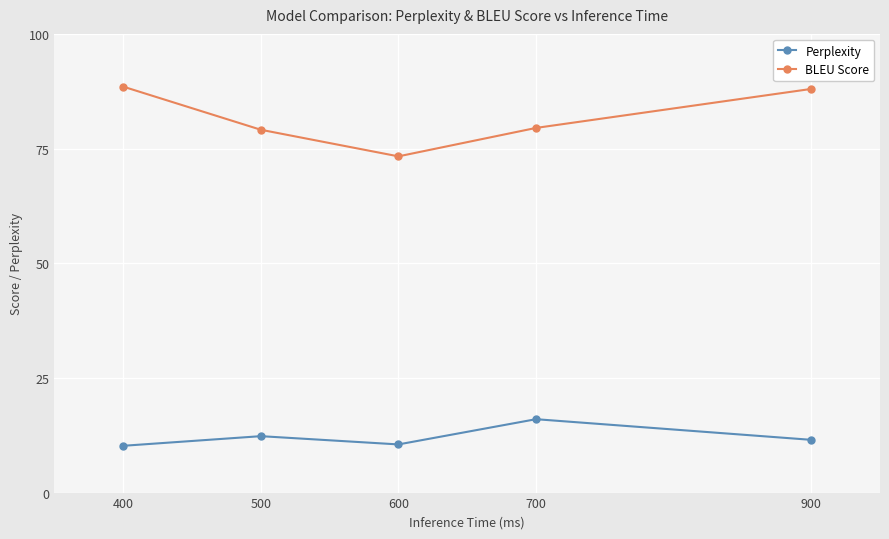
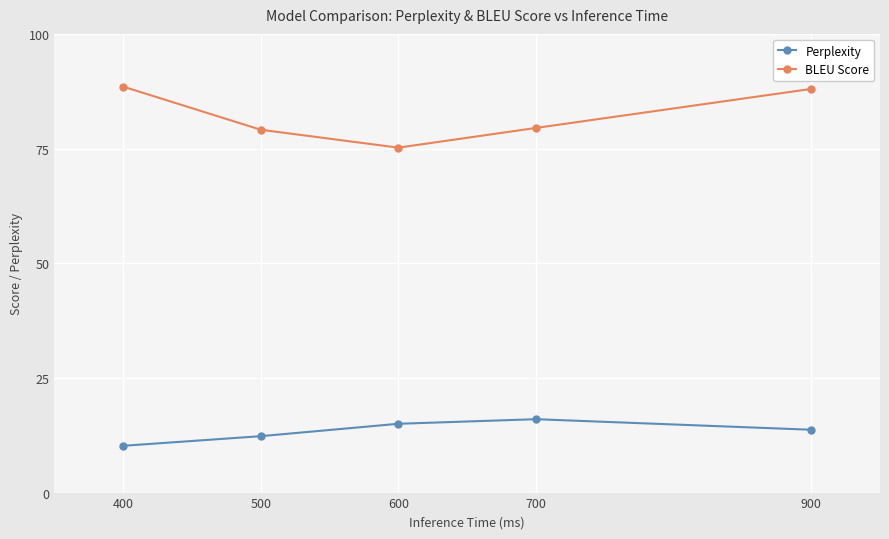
  {
    "Perplexity": {
      "400": 10,
      "500": 12,
-     "600": 11,
+     "600": 15,
      "700": 16,
-     "900": 12
+     "900": 14
    },
    "BLEU Score": {
      "400": 89,
      "500": 79,
-     "600": 73,
+     "600": 75,
      "700": 80,
      "900": 88
    }
  }
